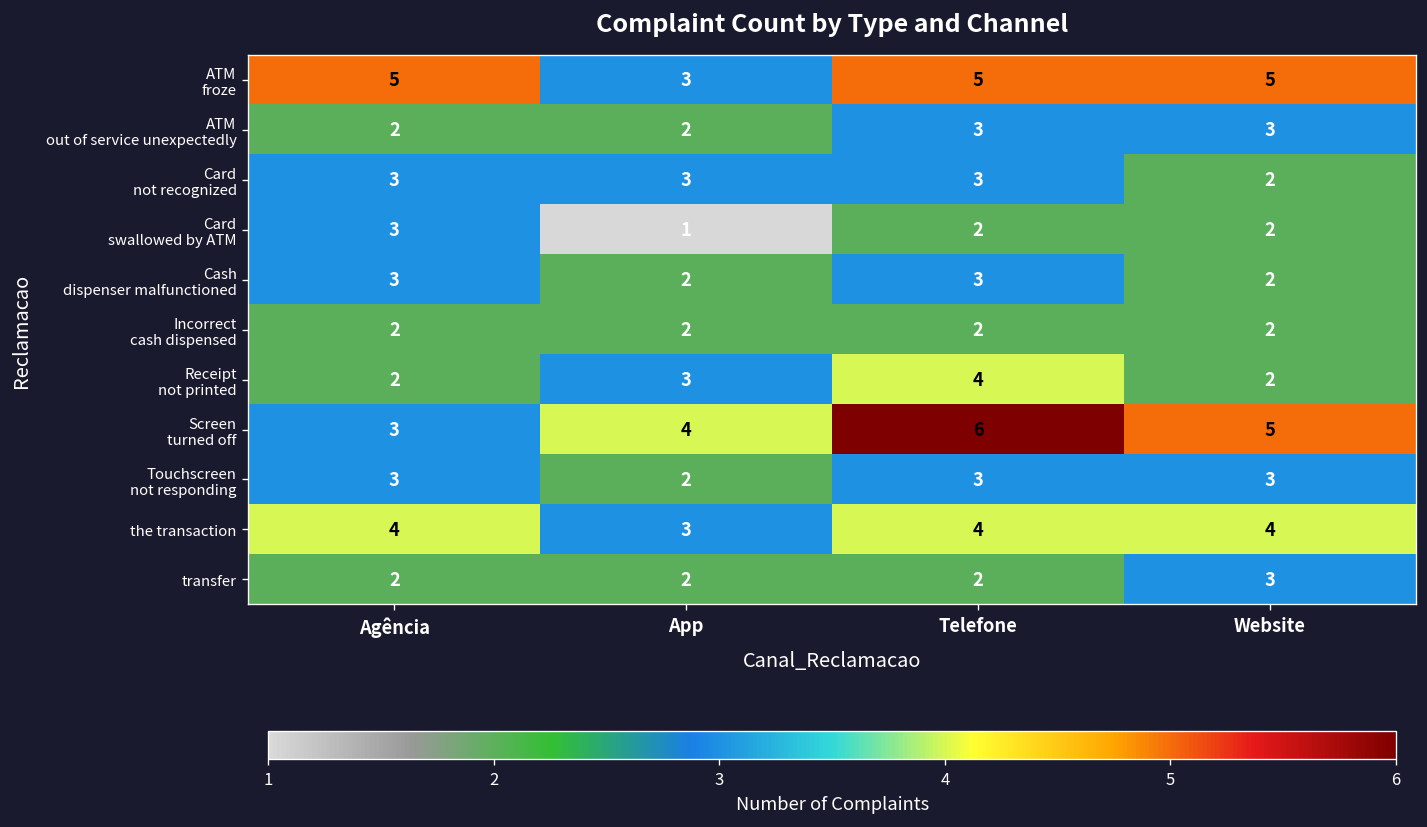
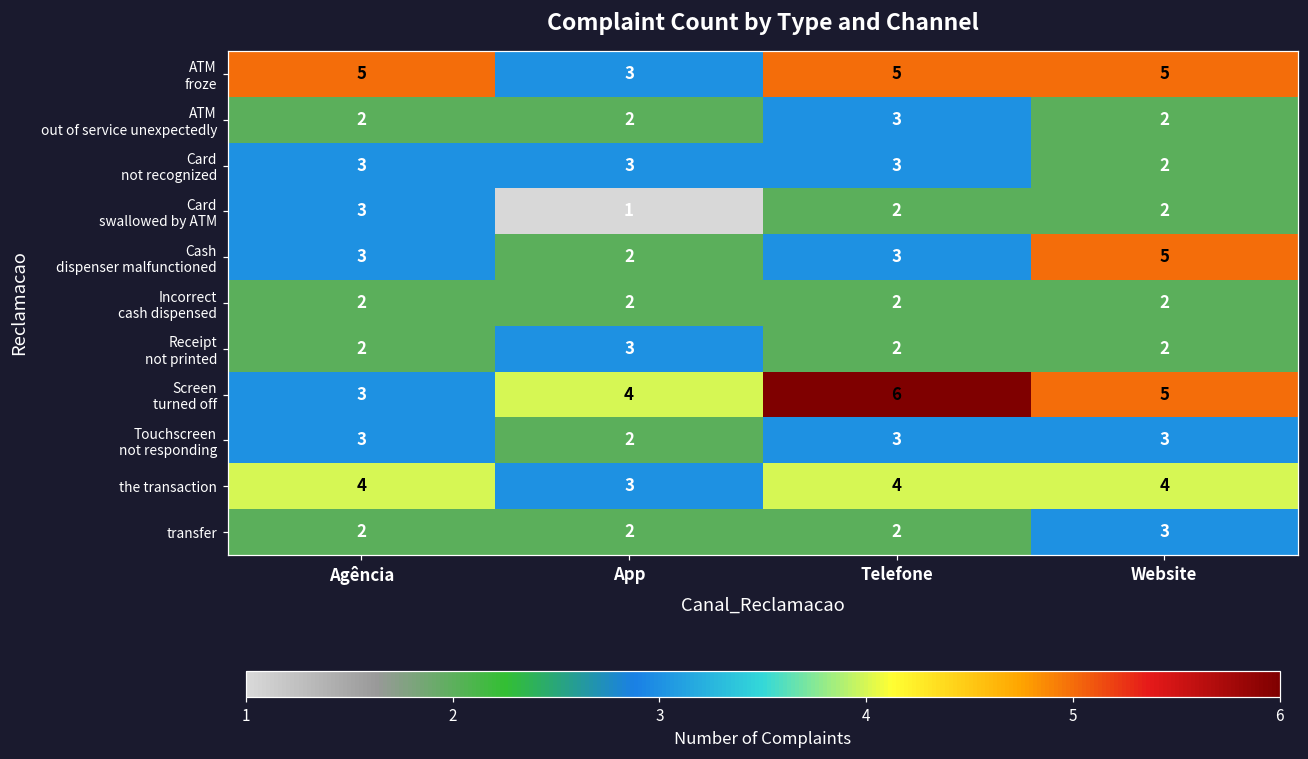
  {
    "ATM froze": {
      "Agência": 5,
      "App": 3,
      "Telefone": 5,
      "Website": 5
    },
    "ATM out of service unexpectedly": {
      "Agência": 2,
      "App": 2,
      "Telefone": 3,
-     "Website": 3
+     "Website": 2
    },
    "Card not recognized": {
      "Agência": 3,
      "App": 3,
      "Telefone": 3,
      "Website": 2
    },
    "Card swallowed by ATM": {
      "Agência": 3,
      "Telefone": 2,
      "Website": 2
    },
    "Cash dispenser malfunctioned": {
      "Agência": 3,
      "App": 2,
      "Telefone": 3,
-     "Website": 2
+     "Website": 5
    },
    "Incorrect cash dispensed": {
      "Agência": 2,
      "App": 2,
      "Telefone": 2,
      "Website": 2
    },
    "Receipt not printed": {
      "Agência": 2,
      "App": 3,
-     "Telefone": 4,
+     "Telefone": 2,
      "Website": 2
    },
    "Screen turned off": {
      "Agência": 3,
      "App": 4,
      "Telefone": 6,
      "Website": 5
    },
    "Touchscreen not responding": {
      "Agência": 3,
      "App": 2,
      "Telefone": 3,
      "Website": 3
    },
    "the transaction": {
      "Agência": 4,
      "App": 3,
      "Telefone": 4,
      "Website": 4
    },
    "transfer": {
      "Agência": 2,
      "App": 2,
      "Telefone": 2,
      "Website": 3
    }
  }
